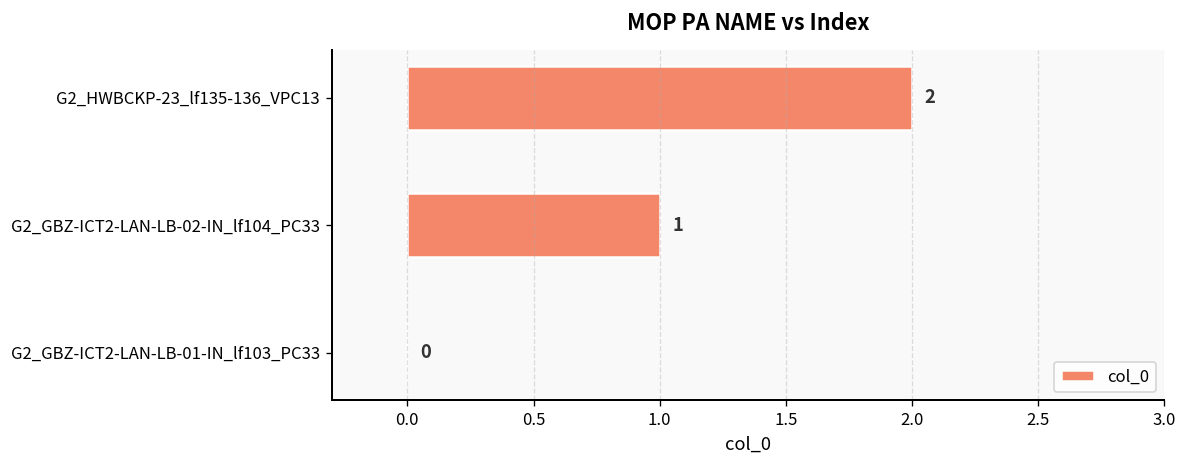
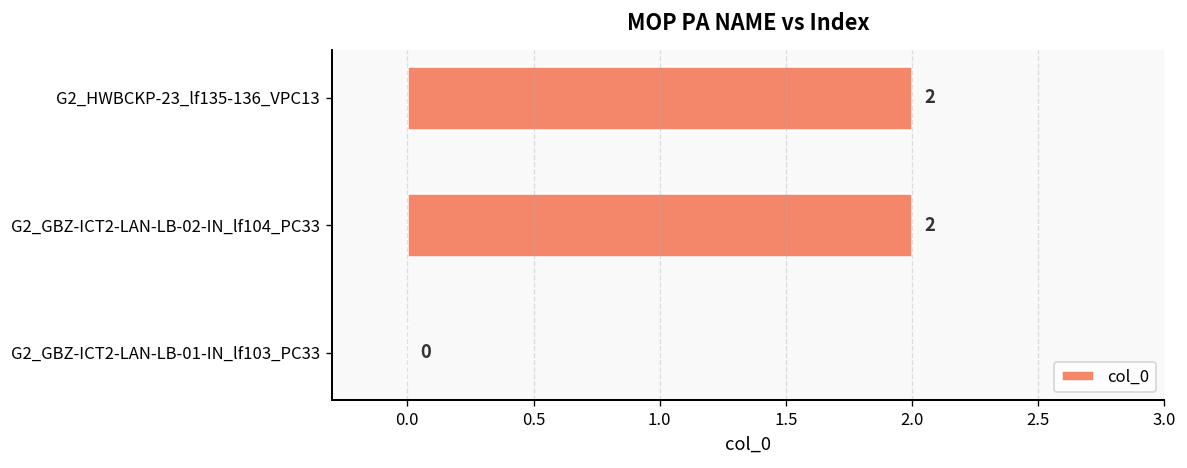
  {
    "G2_HWBCKP-23_lf135-136_VPC13": 2,
-   "G2_GBZ-ICT2-LAN-LB-02-IN_lf104_PC33": 1,
+   "G2_GBZ-ICT2-LAN-LB-02-IN_lf104_PC33": 2,
    "G2_GBZ-ICT2-LAN-LB-01-IN_lf103_PC33": 0
  }
